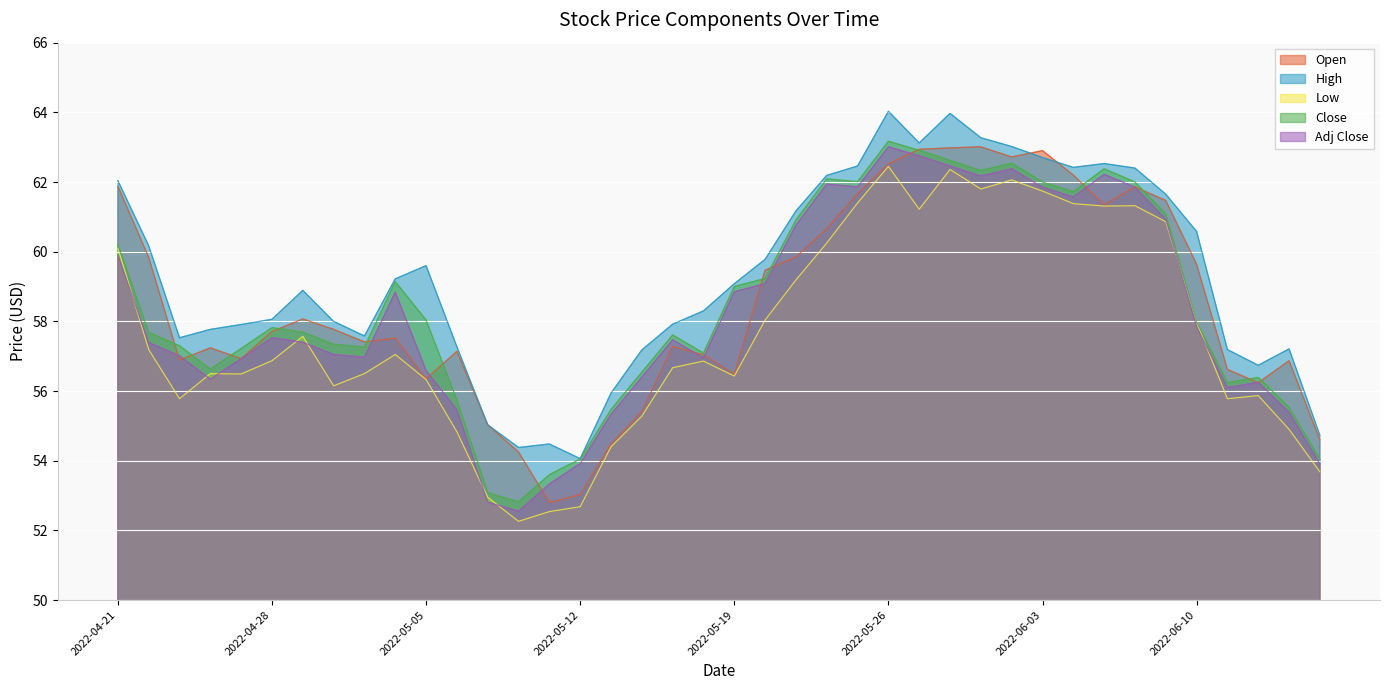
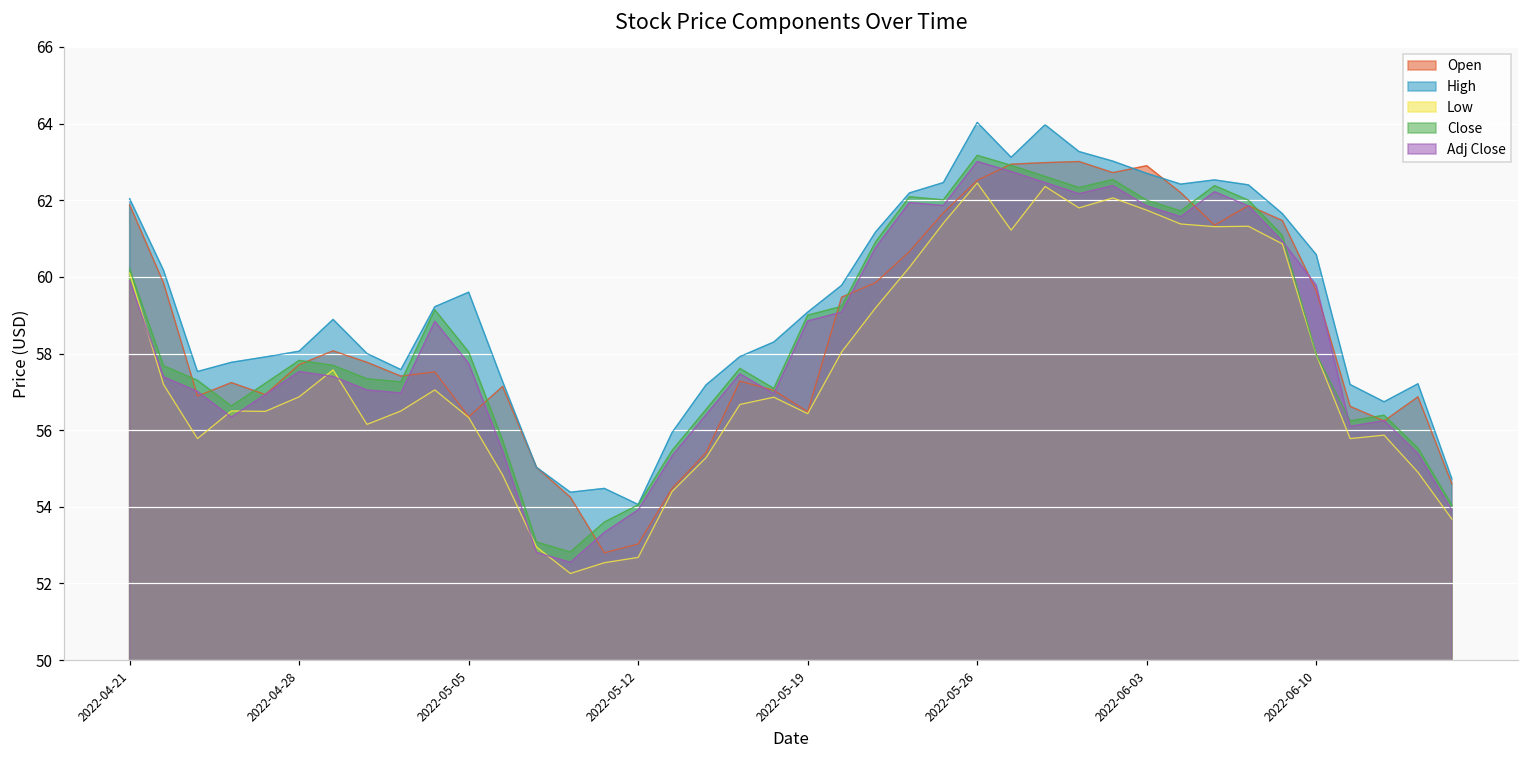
  {
    "Open": {
      "2022-04-21": 61.9,
      "2022-04-28": 57.7,
      "2022-05-12": 53.0,
      "2022-06-03": 62.9,
      "2022-06-10": 59.6
    },
    "High": {
      "2022-04-21": 62.0,
      "2022-04-28": 58.1,
      "2022-05-05": 59.6,
      "2022-05-19": 59.1,
      "2022-05-26": 64.0,
      "2022-06-03": 62.7,
      "2022-06-10": 60.6
    },
    "Low": {
      "2022-04-21": 60.1,
      "2022-04-28": 56.9,
      "2022-05-12": 52.7,
      "2022-06-03": 61.7
    },
    "Close": {
      "2022-04-21": 60.2,
      "2022-04-28": 57.8,
      "2022-05-05": 58.0,
      "2022-05-19": 59.0,
      "2022-05-26": 63.2,
      "2022-06-03": 62.0
    },
    "Adj Close": {
      "2022-04-21": 59.9,
      "2022-04-28": 57.5,
-     "2022-05-05": 56.6,
+     "2022-05-05": 57.7,
      "2022-05-12": 53.9,
      "2022-05-19": 58.9,
      "2022-05-26": 63.0,
      "2022-06-03": 61.9,
-     "2022-06-10": 57.8
+     "2022-06-10": 59.8
    }
  }
